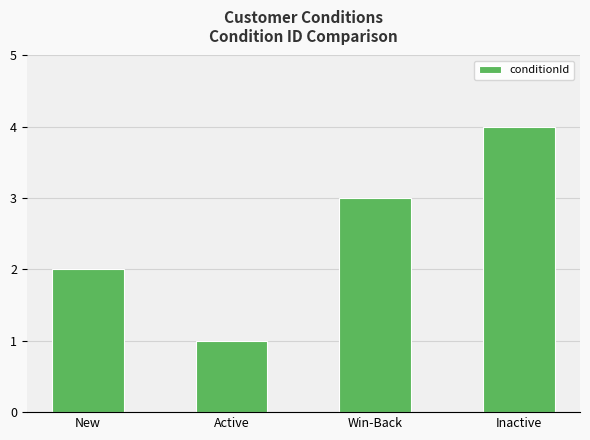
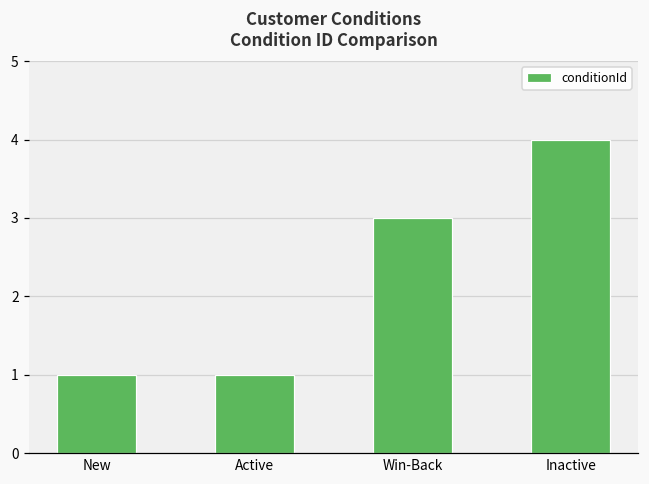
  {
-   "New": 2,
+   "New": 1,
    "Active": 1,
    "Win-Back": 3,
    "Inactive": 4
  }
